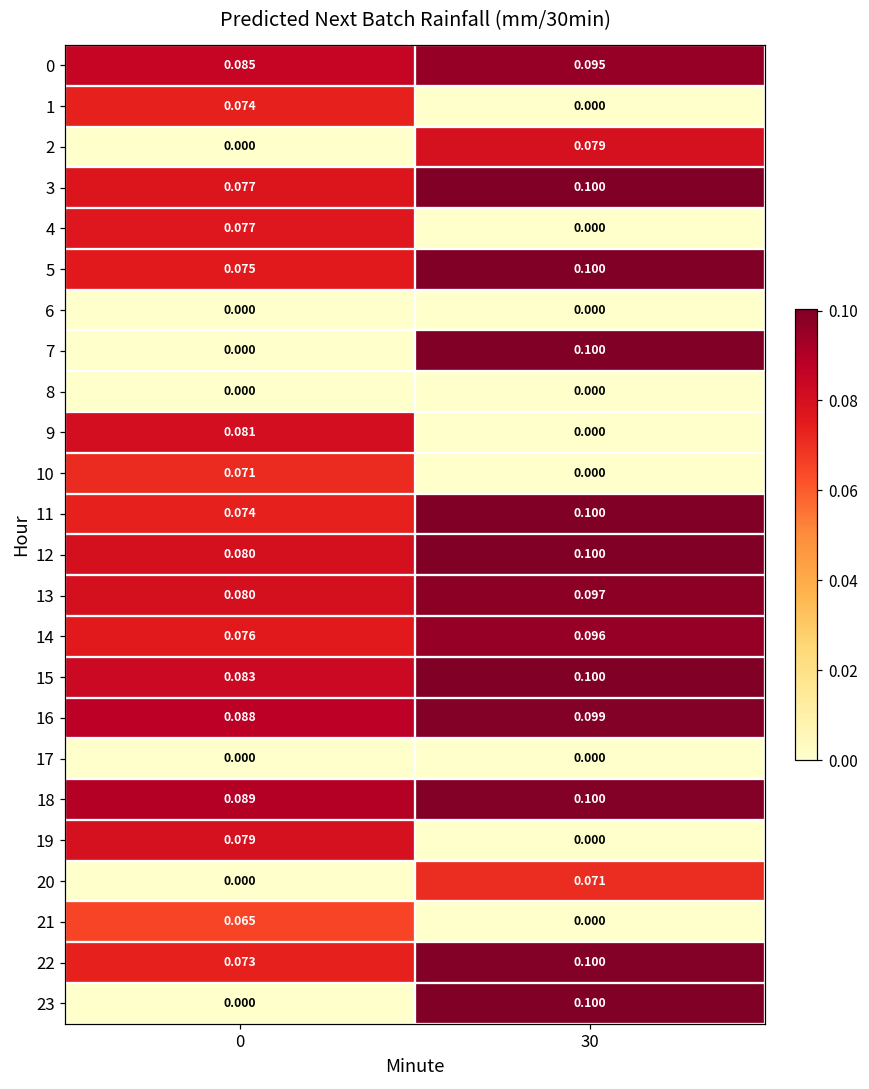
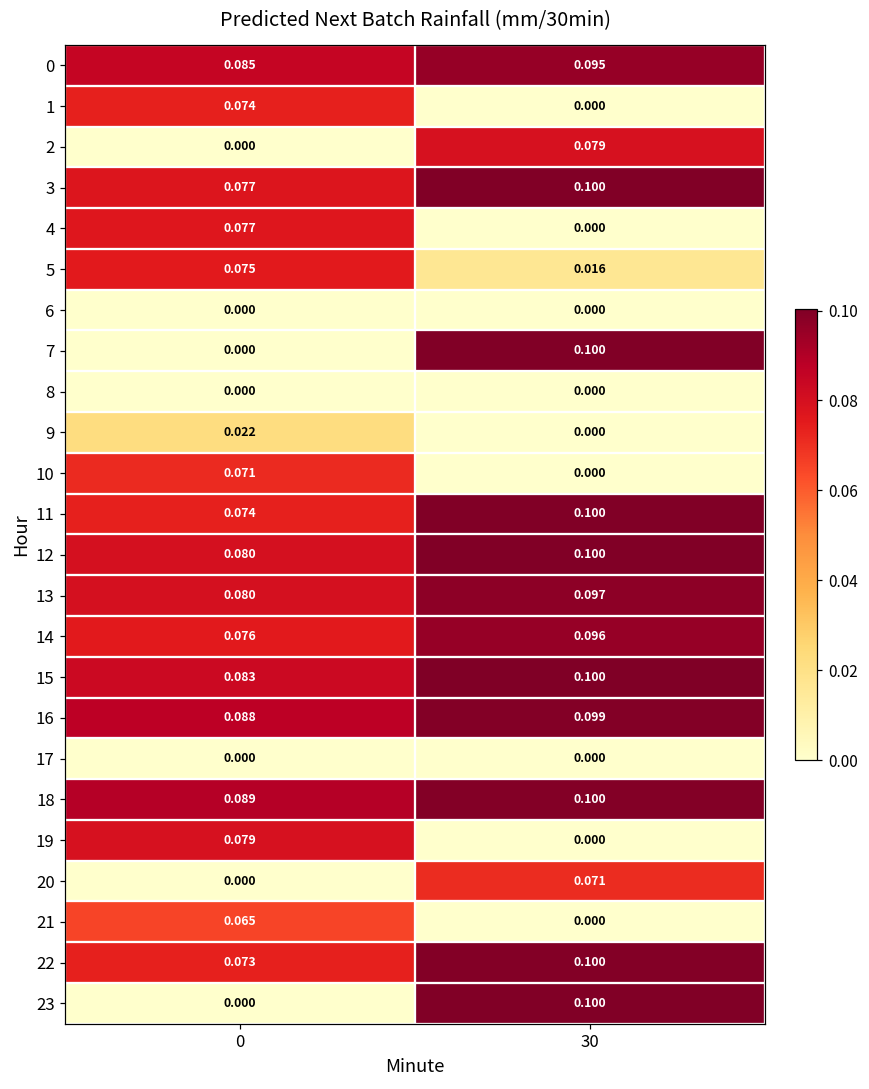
  {
    "0": {
      "0": 0.085,
      "30": 0.095
    },
    "1": {
      "0": 0.074,
      "30": 0.000
    },
    "2": {
      "0": 0.000,
      "30": 0.079
    },
    "3": {
      "0": 0.077,
      "30": 0.100
    },
    "4": {
      "0": 0.077,
      "30": 0.000
    },
    "5": {
      "0": 0.075,
-     "30": 0.100
+     "30": 0.016
    },
    "6": {
      "0": 0.000,
      "30": 0.000
    },
    "7": {
      "0": 0.000,
      "30": 0.100
    },
    "8": {
      "0": 0.000,
      "30": 0.000
    },
    "9": {
-     "0": 0.081,
+     "0": 0.022,
      "30": 0.000
    },
    "10": {
      "0": 0.071,
      "30": 0.000
    },
    "11": {
      "0": 0.074,
      "30": 0.100
    },
    "12": {
      "0": 0.080,
      "30": 0.100
    },
    "13": {
      "0": 0.080,
      "30": 0.097
    },
    "14": {
      "0": 0.076,
      "30": 0.096
    },
    "15": {
      "0": 0.083,
      "30": 0.100
    },
    "16": {
      "0": 0.088,
      "30": 0.099
    },
    "17": {
      "0": 0.000,
      "30": 0.000
    },
    "18": {
      "0": 0.089,
      "30": 0.100
    },
    "19": {
      "0": 0.079,
      "30": 0.000
    },
    "20": {
      "0": 0.000,
      "30": 0.071
    },
    "21": {
      "0": 0.065,
      "30": 0.000
    },
    "22": {
      "0": 0.073,
      "30": 0.100
    },
    "23": {
      "0": 0.000,
      "30": 0.100
    }
  }
